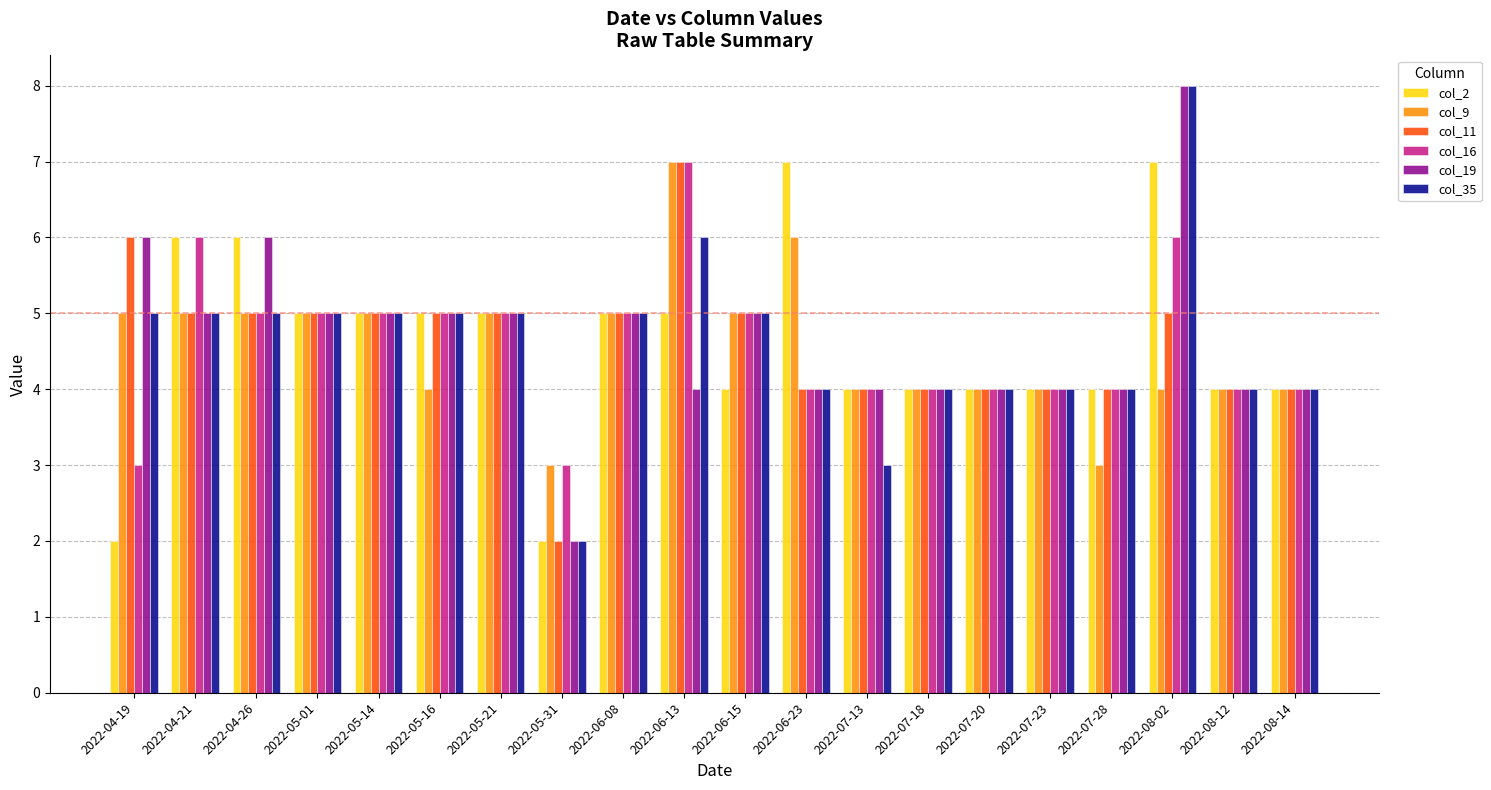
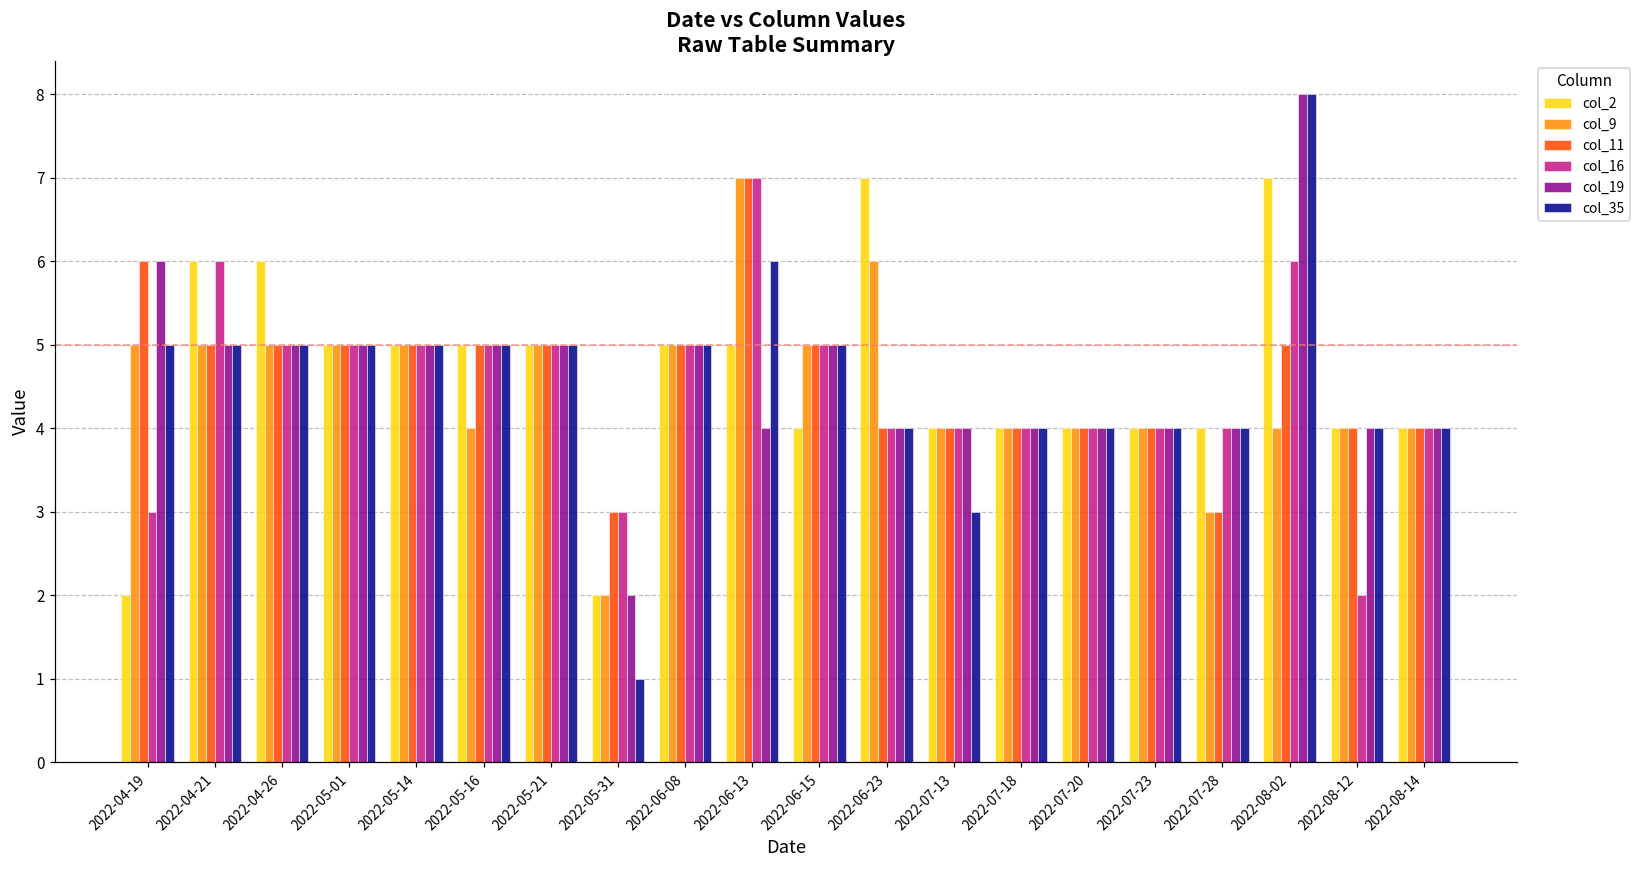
  {
    "col_2": {
      "2022-04-19": 2,
      "2022-04-21": 6,
      "2022-04-26": 6,
      "2022-05-01": 5,
      "2022-05-14": 5,
      "2022-05-16": 5,
      "2022-05-21": 5,
      "2022-05-31": 2,
      "2022-06-08": 5,
      "2022-06-13": 5,
      "2022-06-15": 4,
      "2022-06-23": 7,
      "2022-07-13": 4,
      "2022-07-18": 4,
      "2022-07-20": 4,
      "2022-07-23": 4,
      "2022-07-28": 4,
      "2022-08-02": 7,
      "2022-08-12": 4,
      "2022-08-14": 4
    },
    "col_9": {
      "2022-04-19": 5,
      "2022-04-21": 5,
      "2022-04-26": 5,
      "2022-05-01": 5,
      "2022-05-14": 5,
      "2022-05-16": 4,
      "2022-05-21": 5,
-     "2022-05-31": 3,
+     "2022-05-31": 2,
      "2022-06-08": 5,
      "2022-06-13": 7,
      "2022-06-15": 5,
      "2022-06-23": 6,
      "2022-07-13": 4,
      "2022-07-18": 4,
      "2022-07-20": 4,
      "2022-07-23": 4,
      "2022-07-28": 3,
      "2022-08-02": 4,
      "2022-08-12": 4,
      "2022-08-14": 4
    },
    "col_11": {
      "2022-04-19": 6,
      "2022-04-21": 5,
      "2022-04-26": 5,
      "2022-05-01": 5,
      "2022-05-14": 5,
      "2022-05-16": 5,
      "2022-05-21": 5,
-     "2022-05-31": 2,
+     "2022-05-31": 3,
      "2022-06-08": 5,
      "2022-06-13": 7,
      "2022-06-15": 5,
      "2022-06-23": 4,
      "2022-07-13": 4,
      "2022-07-18": 4,
      "2022-07-20": 4,
      "2022-07-23": 4,
-     "2022-07-28": 4,
+     "2022-07-28": 3,
      "2022-08-02": 5,
      "2022-08-12": 4,
      "2022-08-14": 4
    },
    "col_16": {
      "2022-04-19": 3,
      "2022-04-21": 6,
      "2022-04-26": 5,
      "2022-05-01": 5,
      "2022-05-14": 5,
      "2022-05-16": 5,
      "2022-05-21": 5,
      "2022-05-31": 3,
      "2022-06-08": 5,
      "2022-06-13": 7,
      "2022-06-15": 5,
      "2022-06-23": 4,
      "2022-07-13": 4,
      "2022-07-18": 4,
      "2022-07-20": 4,
      "2022-07-23": 4,
      "2022-07-28": 4,
      "2022-08-02": 6,
-     "2022-08-12": 4,
+     "2022-08-12": 2,
      "2022-08-14": 4
    },
    "col_19": {
      "2022-04-19": 6,
      "2022-04-21": 5,
-     "2022-04-26": 6,
+     "2022-04-26": 5,
      "2022-05-01": 5,
      "2022-05-14": 5,
      "2022-05-16": 5,
      "2022-05-21": 5,
      "2022-05-31": 2,
      "2022-06-08": 5,
      "2022-06-13": 4,
      "2022-06-15": 5,
      "2022-06-23": 4,
      "2022-07-13": 4,
      "2022-07-18": 4,
      "2022-07-20": 4,
      "2022-07-23": 4,
      "2022-07-28": 4,
      "2022-08-02": 8,
      "2022-08-12": 4,
      "2022-08-14": 4
    },
    "col_35": {
      "2022-04-19": 5,
      "2022-04-21": 5,
      "2022-04-26": 5,
      "2022-05-01": 5,
      "2022-05-14": 5,
      "2022-05-16": 5,
      "2022-05-21": 5,
-     "2022-05-31": 2,
+     "2022-05-31": 1,
      "2022-06-08": 5,
      "2022-06-13": 6,
      "2022-06-15": 5,
      "2022-06-23": 4,
      "2022-07-13": 3,
      "2022-07-18": 4,
      "2022-07-20": 4,
      "2022-07-23": 4,
      "2022-07-28": 4,
      "2022-08-02": 8,
      "2022-08-12": 4,
      "2022-08-14": 4
    }
  }
